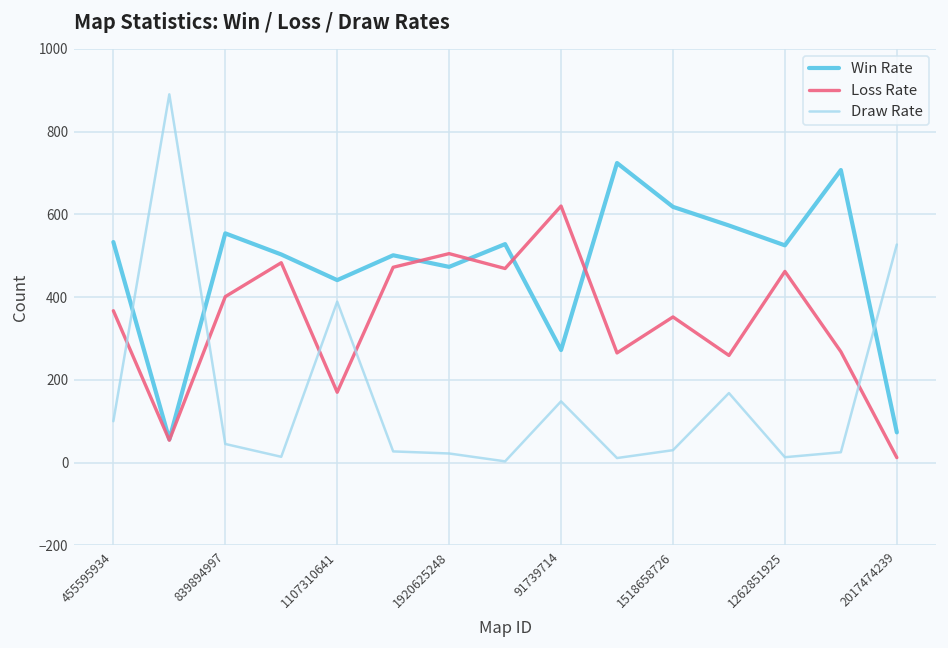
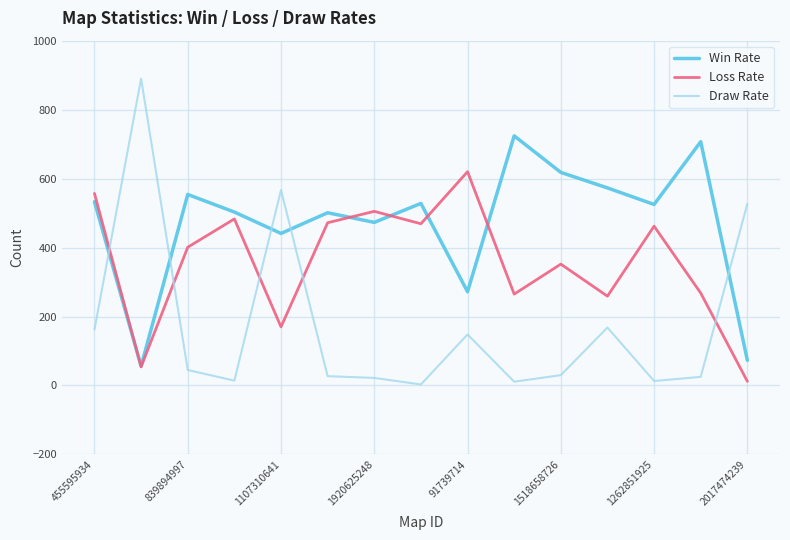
  {
    "Win Rate": {
      "455595934": 530,
      "839894997": 550,
      "1107310641": 440,
      "1920625248": 470,
      "91739714": 270,
      "1518658726": 620,
      "1262851925": 530,
      "2017474239": 70
    },
    "Loss Rate": {
-     "455595934": 370,
+     "455595934": 560,
      "839894997": 400,
      "1107310641": 170,
      "1920625248": 510,
      "91739714": 620,
      "1518658726": 350,
      "1262851925": 460,
      "2017474239": 10
    },
    "Draw Rate": {
-     "455595934": 100,
+     "455595934": 160,
      "839894997": 50,
-     "1107310641": 390,
+     "1107310641": 570,
      "1920625248": 20,
      "91739714": 150,
      "1518658726": 30,
      "1262851925": 10,
      "2017474239": 530
    }
  }
